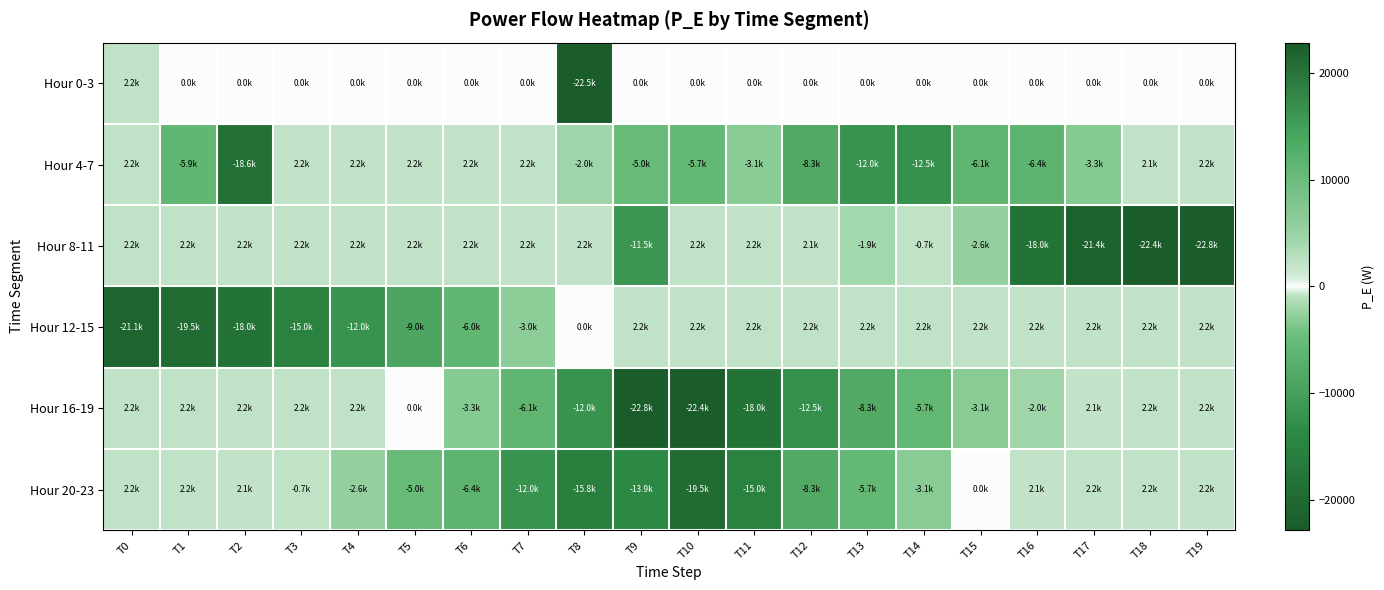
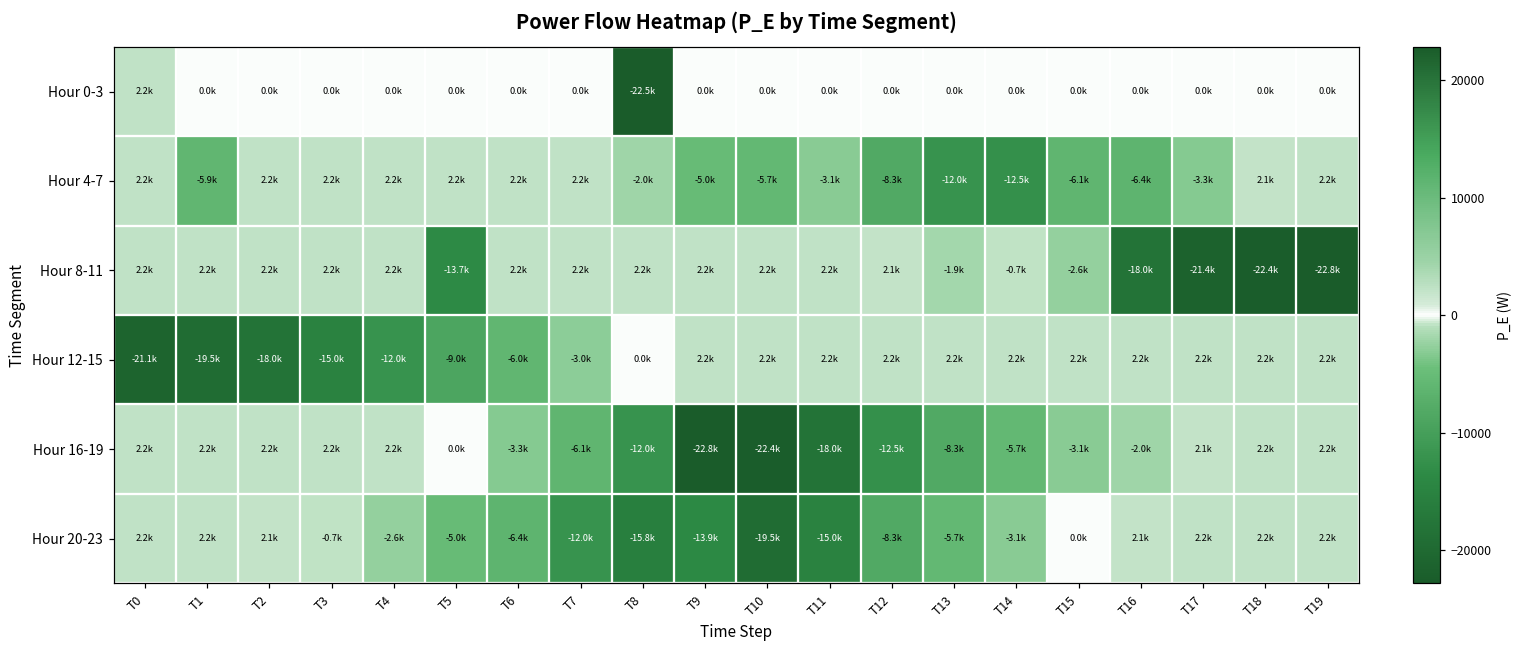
  {
    "Hour 0-3": {
      "T0": "2.2k",
      "T1": "0.0k",
      "T2": "0.0k",
      "T3": "0.0k",
      "T4": "0.0k",
      "T5": "0.0k",
      "T6": "0.0k",
      "T7": "0.0k",
      "T8": "-22.5k",
      "T9": "0.0k",
      "T10": "0.0k",
      "T11": "0.0k",
      "T12": "0.0k",
      "T13": "0.0k",
      "T14": "0.0k",
      "T15": "0.0k",
      "T16": "0.0k",
      "T17": "0.0k",
      "T18": "0.0k",
      "T19": "0.0k"
    },
    "Hour 4-7": {
      "T0": "2.2k",
      "T1": "-5.9k",
-     "T2": "-18.6k",
+     "T2": "2.2k",
      "T3": "2.2k",
      "T4": "2.2k",
      "T5": "2.2k",
      "T6": "2.2k",
      "T7": "2.2k",
      "T8": "-2.0k",
      "T9": "-5.0k",
      "T10": "-5.7k",
      "T11": "-3.1k",
      "T12": "-8.3k",
      "T13": "-12.0k",
      "T14": "-12.5k",
      "T15": "-6.1k",
      "T16": "-6.4k",
      "T17": "-3.3k",
      "T18": "2.1k",
      "T19": "2.2k"
    },
    "Hour 8-11": {
      "T0": "2.2k",
      "T1": "2.2k",
      "T2": "2.2k",
      "T3": "2.2k",
      "T4": "2.2k",
-     "T5": "2.2k",
+     "T5": "-13.7k",
      "T6": "2.2k",
      "T7": "2.2k",
      "T8": "2.2k",
-     "T9": "-11.5k",
+     "T9": "2.2k",
      "T10": "2.2k",
      "T11": "2.2k",
      "T12": "2.1k",
      "T13": "-1.9k",
      "T14": "-0.7k",
      "T15": "-2.6k",
      "T16": "-18.0k",
      "T17": "-21.4k",
      "T18": "-22.4k",
      "T19": "-22.8k"
    },
    "Hour 12-15": {
      "T0": "-21.1k",
      "T1": "-19.5k",
      "T2": "-18.0k",
      "T3": "-15.0k",
      "T4": "-12.0k",
      "T5": "-9.0k",
      "T6": "-6.0k",
      "T7": "-3.0k",
      "T8": "0.0k",
      "T9": "2.2k",
      "T10": "2.2k",
      "T11": "2.2k",
      "T12": "2.2k",
      "T13": "2.2k",
      "T14": "2.2k",
      "T15": "2.2k",
      "T16": "2.2k",
      "T17": "2.2k",
      "T18": "2.2k",
      "T19": "2.2k"
    },
    "Hour 16-19": {
      "T0": "2.2k",
      "T1": "2.2k",
      "T2": "2.2k",
      "T3": "2.2k",
      "T4": "2.2k",
      "T5": "0.0k",
      "T6": "-3.3k",
      "T7": "-6.1k",
      "T8": "-12.0k",
      "T9": "-22.8k",
      "T10": "-22.4k",
      "T11": "-18.0k",
      "T12": "-12.5k",
      "T13": "-8.3k",
      "T14": "-5.7k",
      "T15": "-3.1k",
      "T16": "-2.0k",
      "T17": "2.1k",
      "T18": "2.2k",
      "T19": "2.2k"
    },
    "Hour 20-23": {
      "T0": "2.2k",
      "T1": "2.2k",
      "T2": "2.1k",
      "T3": "-0.7k",
      "T4": "-2.6k",
      "T5": "-5.0k",
      "T6": "-6.4k",
      "T7": "-12.0k",
      "T8": "-15.8k",
      "T9": "-13.9k",
      "T10": "-19.5k",
      "T11": "-15.0k",
      "T12": "-8.3k",
      "T13": "-5.7k",
      "T14": "-3.1k",
      "T15": "0.0k",
      "T16": "2.1k",
      "T17": "2.2k",
      "T18": "2.2k",
      "T19": "2.2k"
    }
  }
